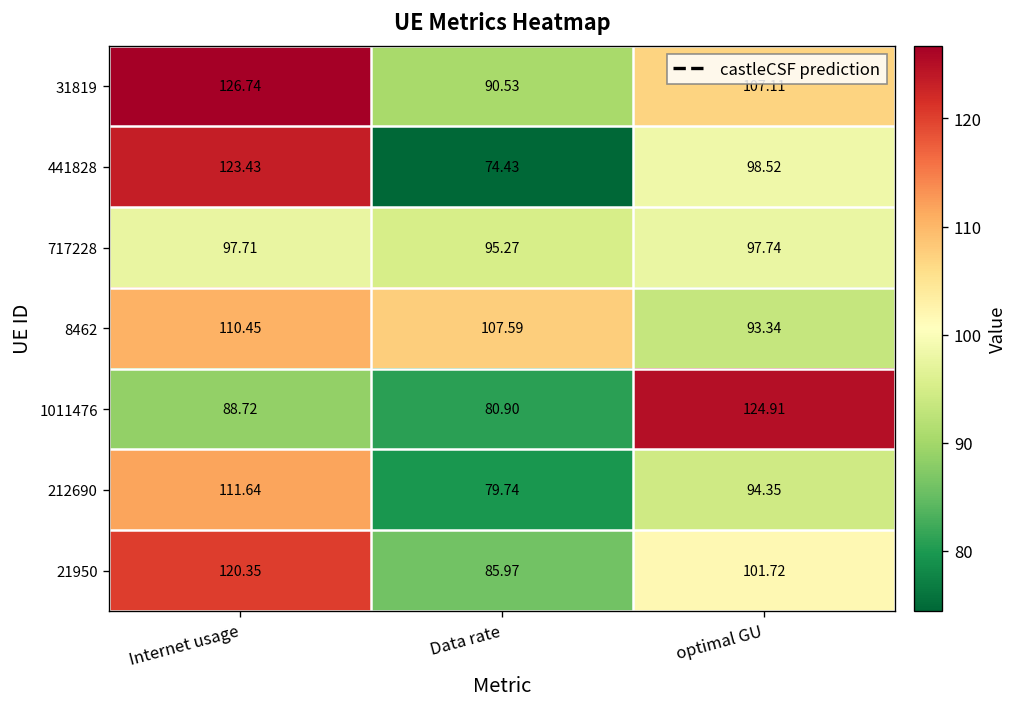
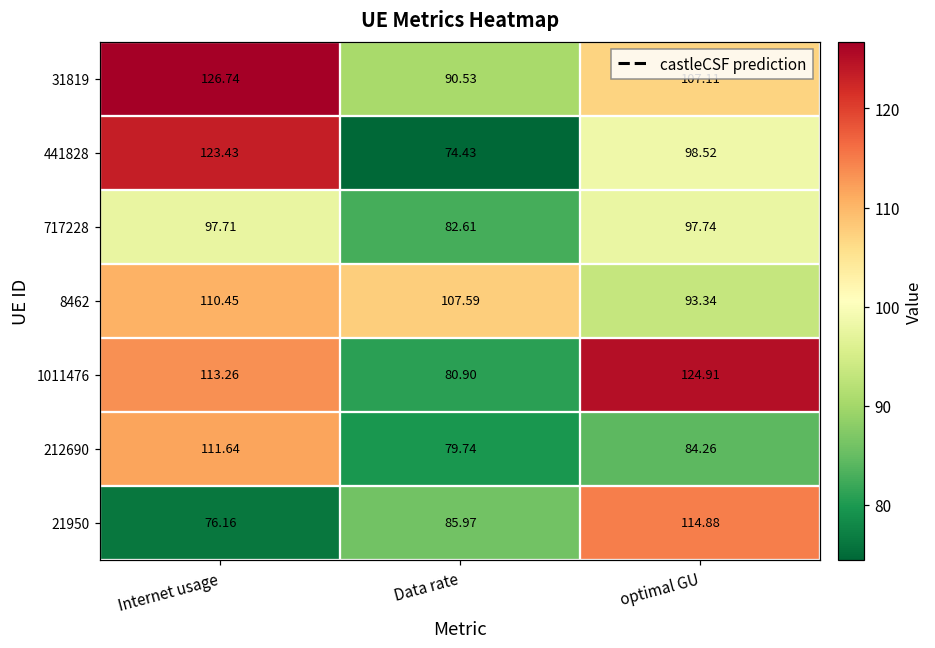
  {
    "31819": {
      "Internet usage": 126.74,
      "Data rate": 90.53
    },
    "441828": {
      "Internet usage": 123.43,
      "Data rate": 74.43,
      "optimal GU": 98.52
    },
    "717228": {
      "Internet usage": 97.71,
-     "Data rate": 95.27,
+     "Data rate": 82.61,
      "optimal GU": 97.74
    },
    "8462": {
      "Internet usage": 110.45,
      "Data rate": 107.59,
      "optimal GU": 93.34
    },
    "1011476": {
-     "Internet usage": 88.72,
+     "Internet usage": 113.26,
      "Data rate": 80.90,
      "optimal GU": 124.91
    },
    "212690": {
      "Internet usage": 111.64,
      "Data rate": 79.74,
-     "optimal GU": 94.35
+     "optimal GU": 84.26
    },
    "21950": {
-     "Internet usage": 120.35,
+     "Internet usage": 76.16,
      "Data rate": 85.97,
-     "optimal GU": 101.72
+     "optimal GU": 114.88
    }
  }
